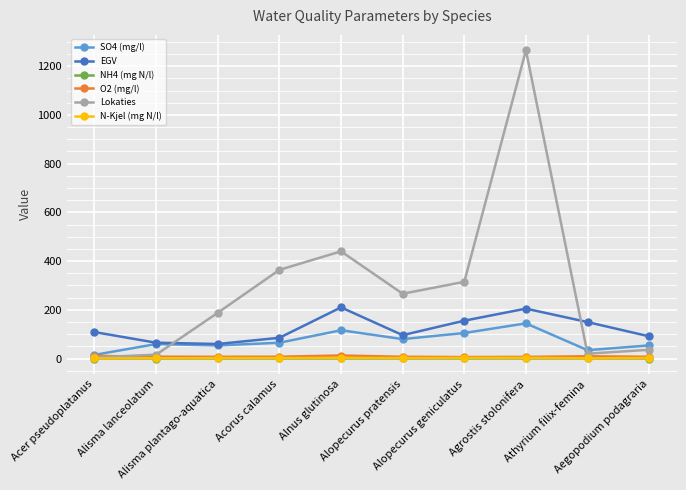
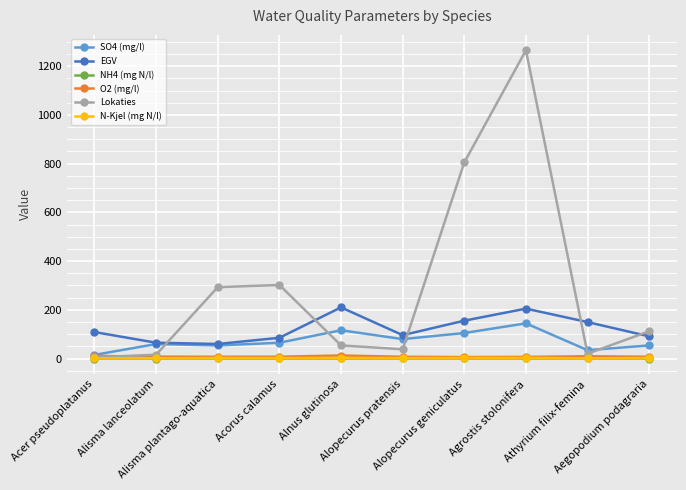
  {
    "N-Kjel (mg N/l)": {
      "Alnus glutinosa": 0
    },
    "Lokaties": {
-     "Alisma plantago-aquatica": 190,
-     "Acorus calamus": 360,
-     "Alnus glutinosa": 440,
-     "Alopecurus pratensis": 270,
-     "Alopecurus geniculatus": 320,
+     "Alisma plantago-aquatica": 290,
+     "Acorus calamus": 300,
+     "Alnus glutinosa": 50,
+     "Alopecurus pratensis": 40,
+     "Alopecurus geniculatus": 810,
      "Agrostis stolonifera": 1270,
      "Athyrium filix-femina": 20,
-     "Aegopodium podagraria": 40
+     "Aegopodium podagraria": 110
    }
  }
